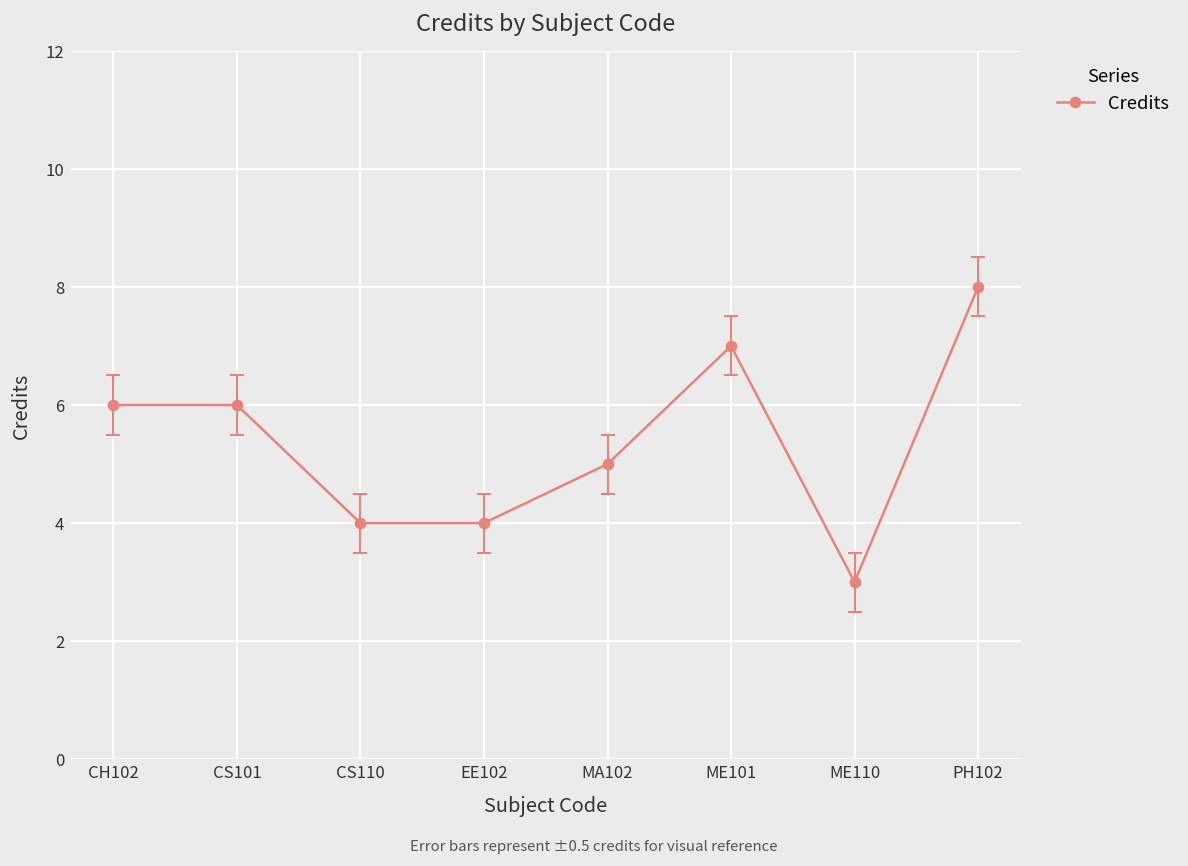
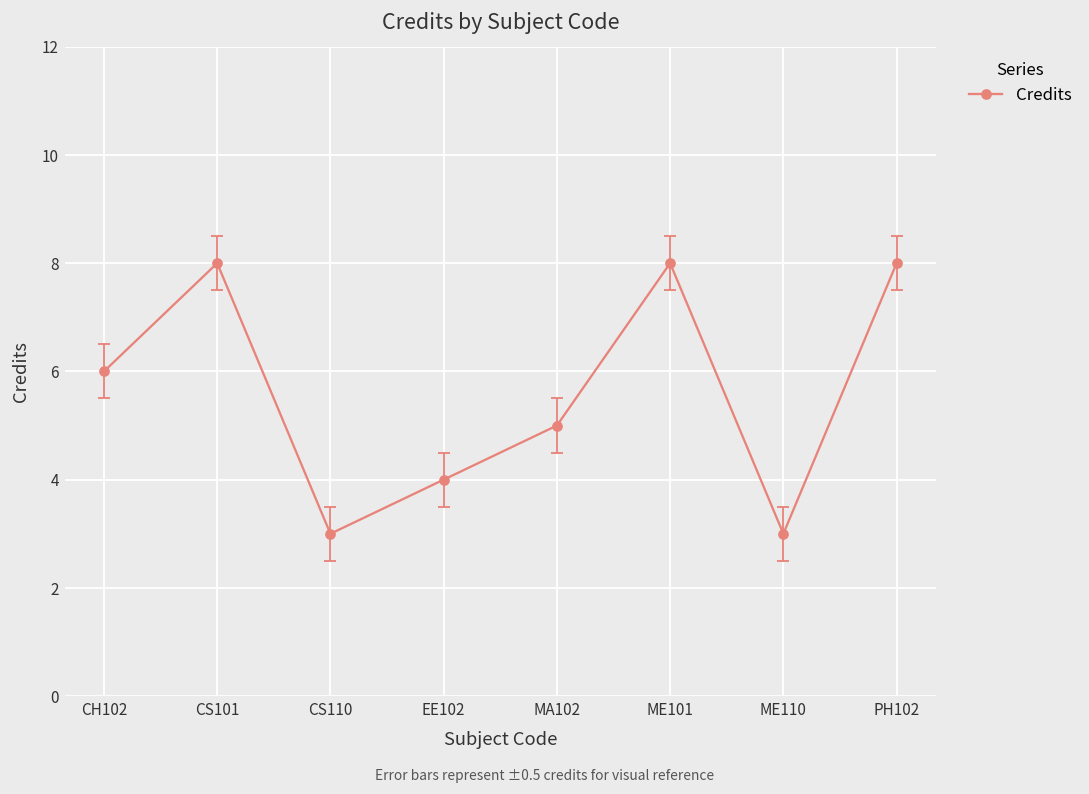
  {
    "Credits": {
      "CH102": 6,
-     "CS101": 6,
-     "CS110": 4,
+     "CS101": 8,
+     "CS110": 3,
      "EE102": 4,
      "MA102": 5,
-     "ME101": 7,
+     "ME101": 8,
      "ME110": 3,
      "PH102": 8
    }
  }
